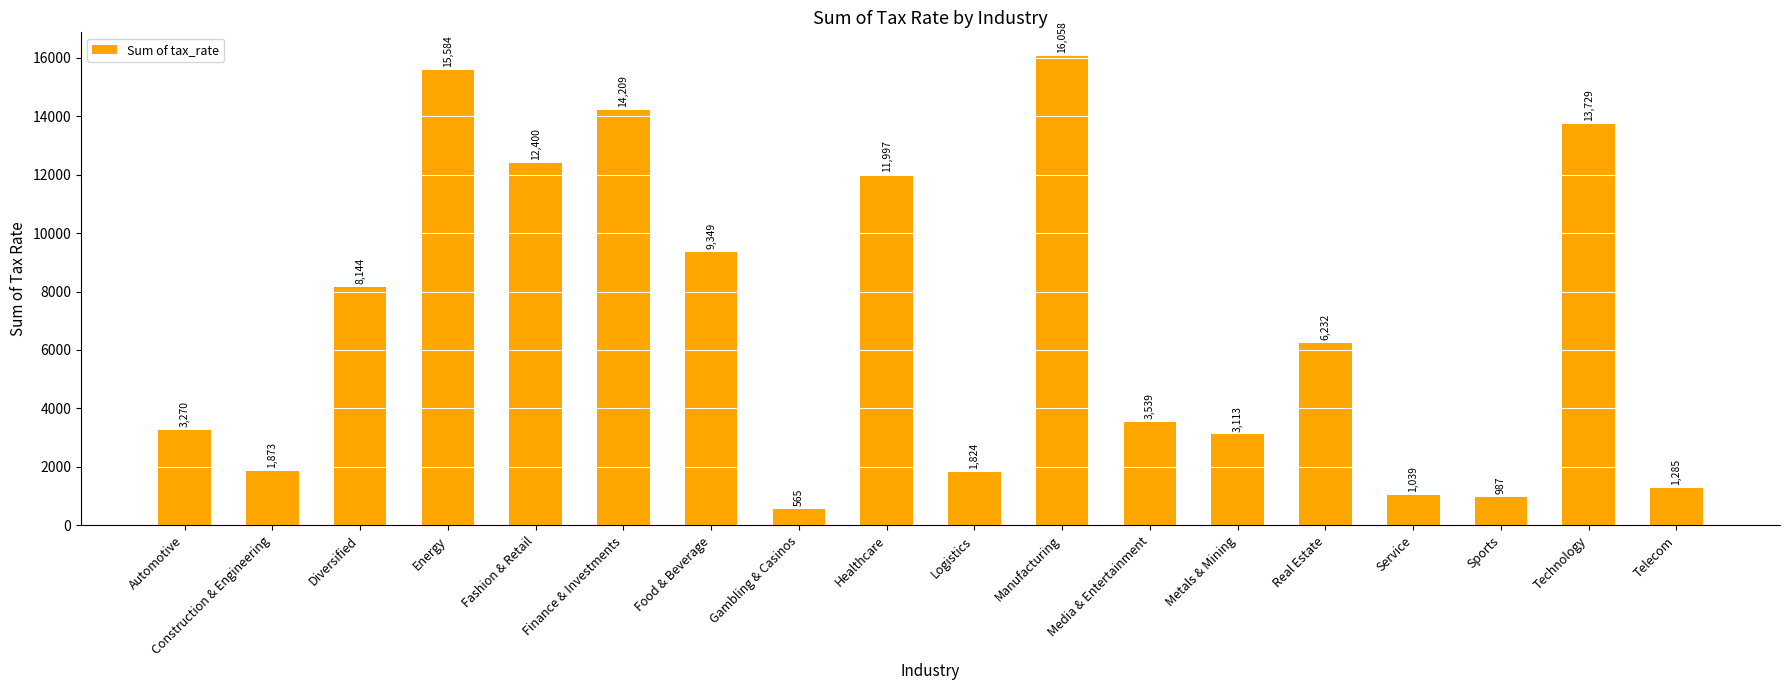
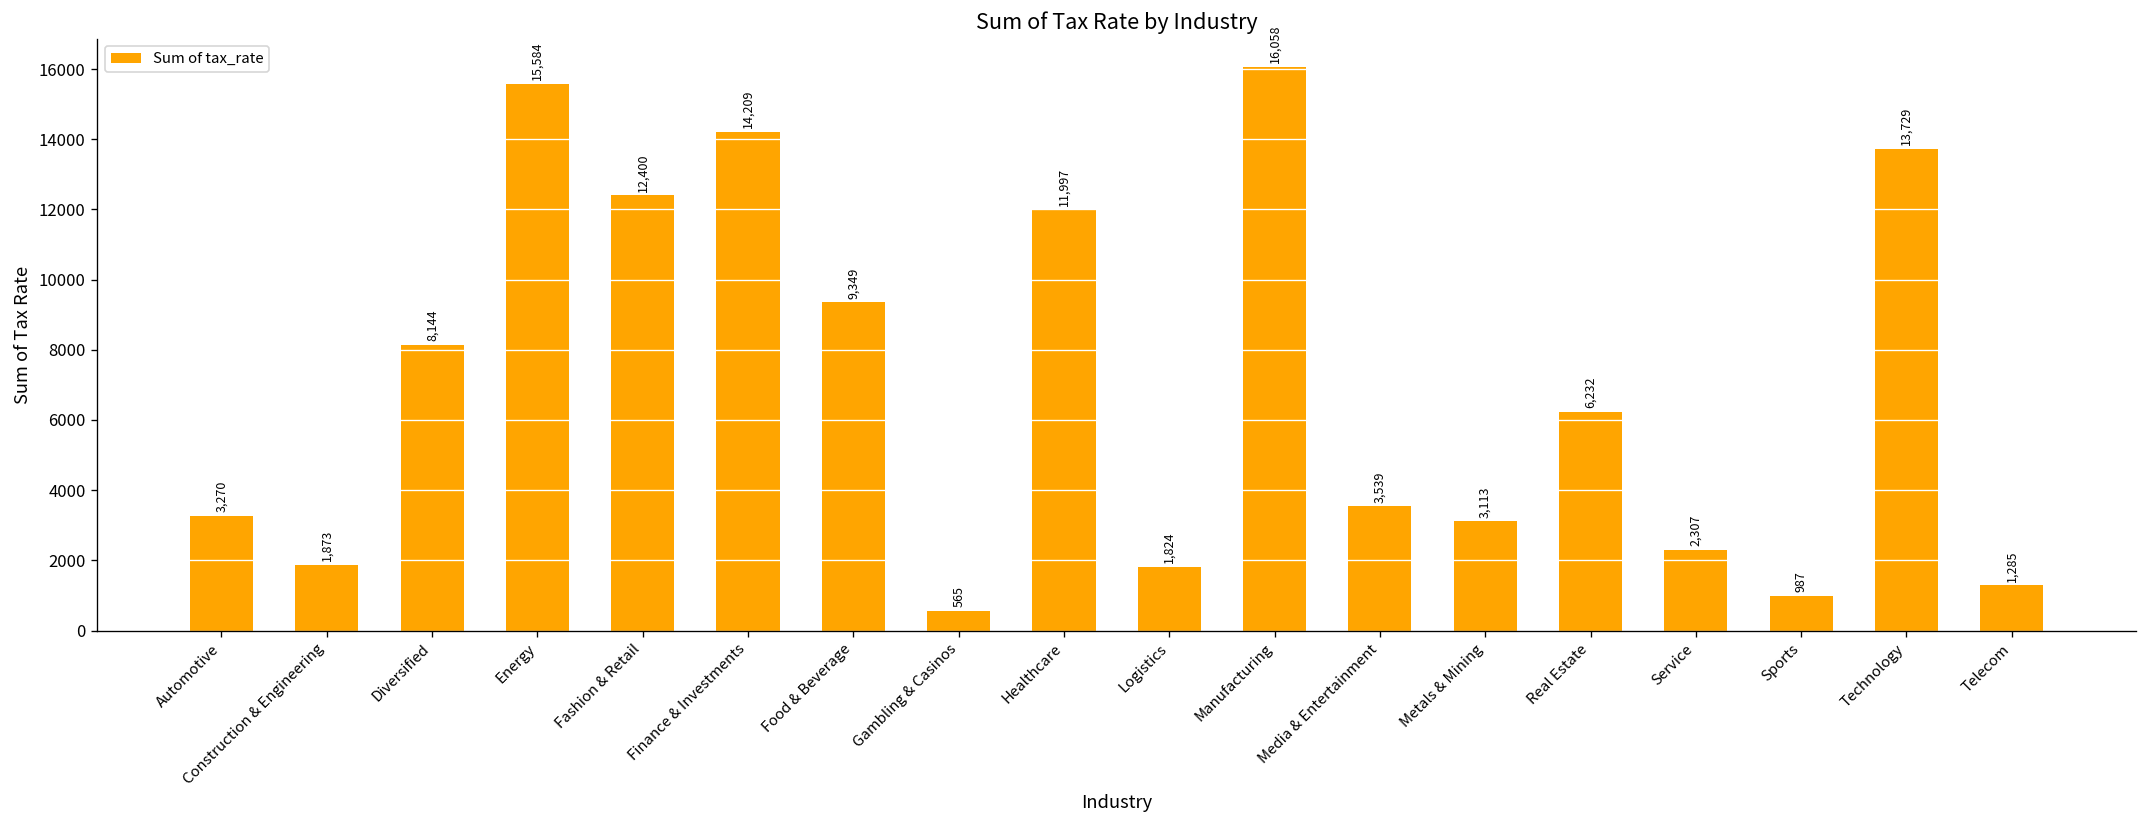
  {
    "Automotive": "3,270",
    "Construction & Engineering": "1,873",
    "Diversified": "8,144",
    "Energy": "15,584",
    "Fashion & Retail": "12,400",
    "Finance & Investments": "14,209",
    "Food & Beverage": "9,349",
    "Gambling & Casinos": "565",
    "Healthcare": "11,997",
    "Logistics": "1,824",
    "Manufacturing": "16,058",
    "Media & Entertainment": "3,539",
    "Metals & Mining": "3,113",
    "Real Estate": "6,232",
-   "Service": "1,039",
+   "Service": "2,307",
    "Sports": "987",
    "Technology": "13,729",
    "Telecom": "1,285"
  }
